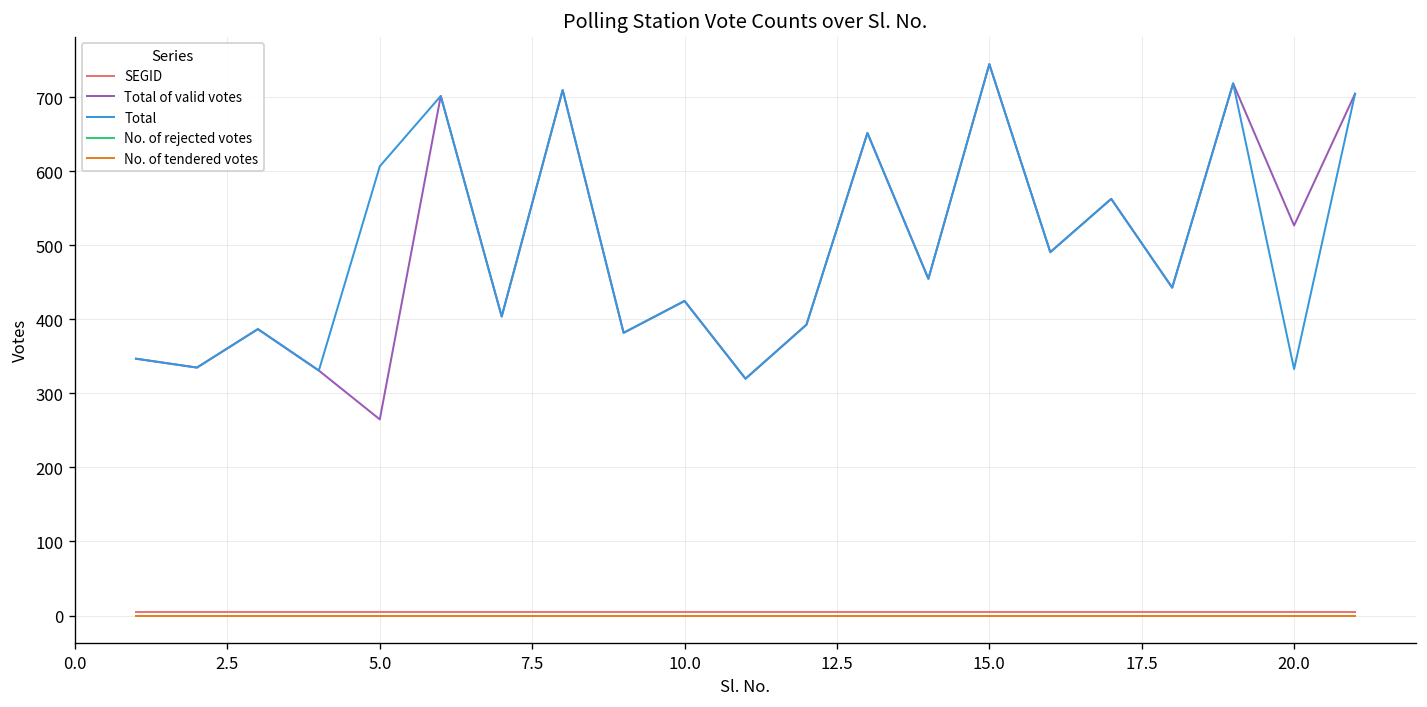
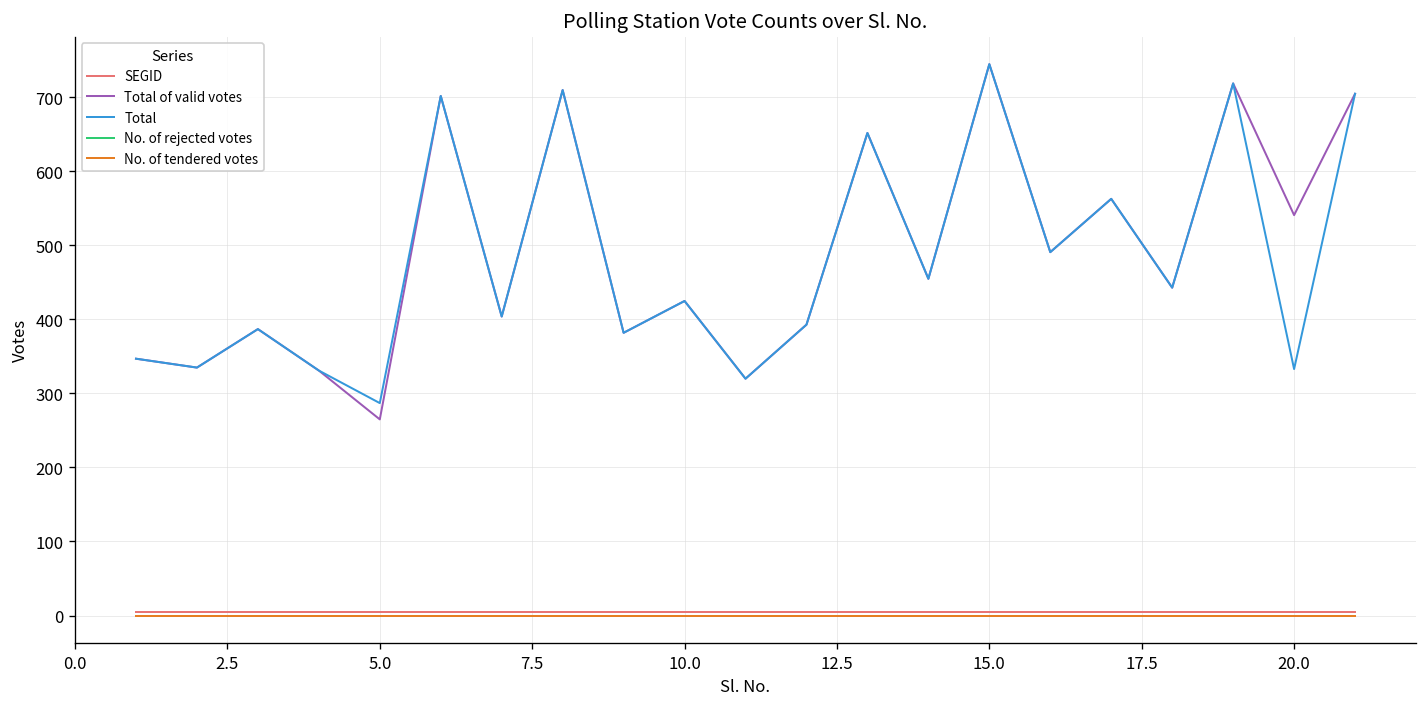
  {
    "SEGID": {
      "5.0": 10,
      "10.0": 10,
      "15.0": 10,
      "20.0": 10
    },
    "Total of valid votes": {
      "5.0": 270,
-     "20.0": 530
+     "20.0": 540
    },
    "Total": {
-     "5.0": 610,
+     "5.0": 290,
      "20.0": 330
    },
    "No. of tendered votes": {
      "5.0": 0,
      "10.0": 0,
      "15.0": 0,
      "20.0": 0
    }
  }
